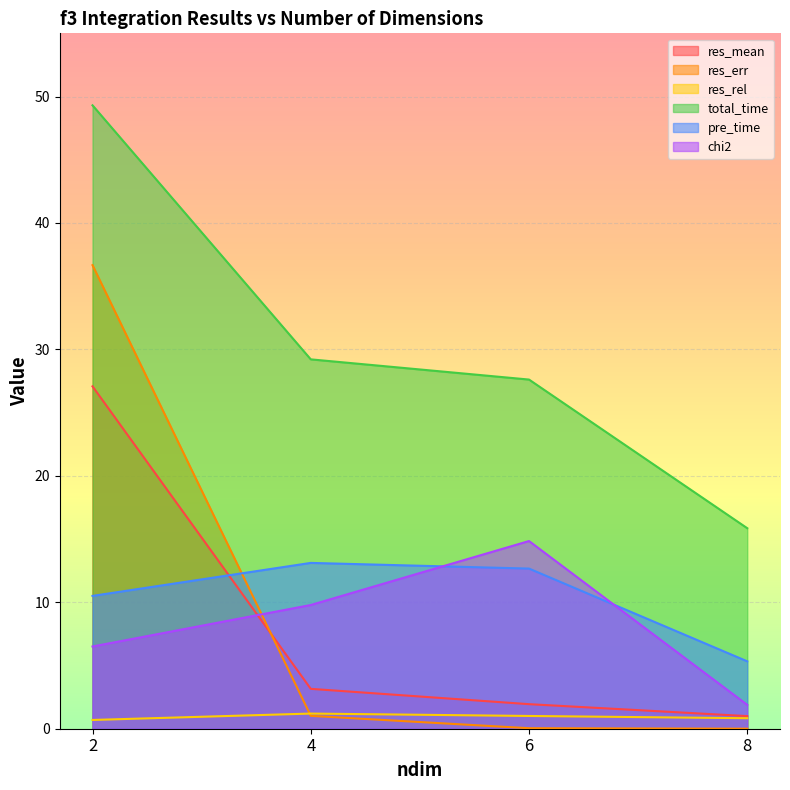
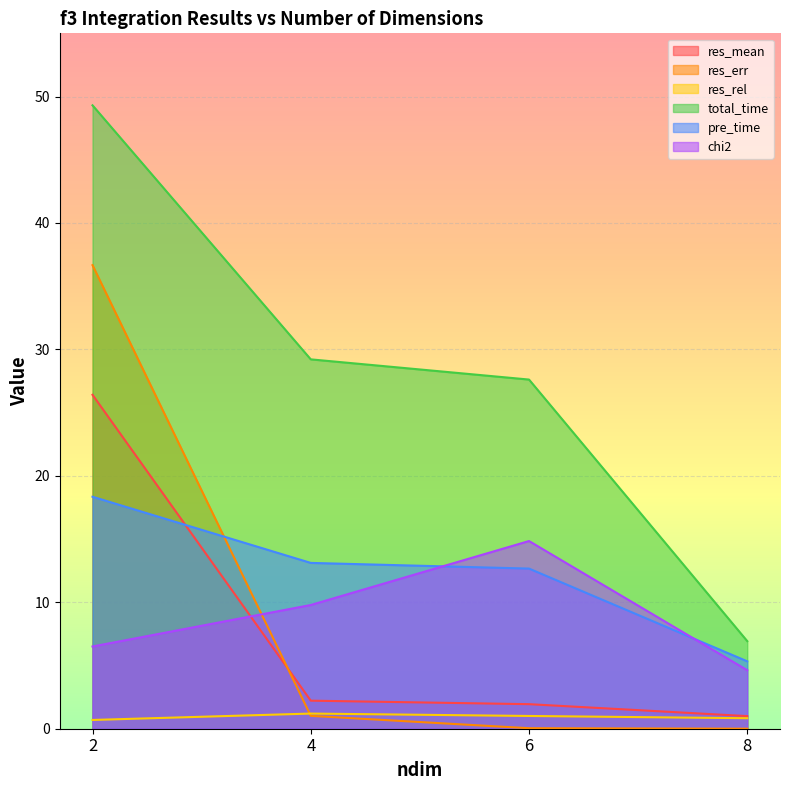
  {
    "res_mean": {
-     "2": 27.1,
-     "4": 3.2,
+     "2": 26.4,
+     "4": 2.2,
      "6": 1.9
    },
    "total_time": {
      "2": 49.3,
      "4": 29.2,
      "6": 27.6,
-     "8": 15.9
+     "8": 6.9
    },
    "pre_time": {
-     "2": 10.5,
+     "2": 18.3,
      "4": 13.1,
      "6": 12.7,
      "8": 5.3
    },
    "chi2": {
      "2": 6.5,
      "4": 9.8,
      "6": 14.8,
-     "8": 1.9
+     "8": 4.6
    }
  }
